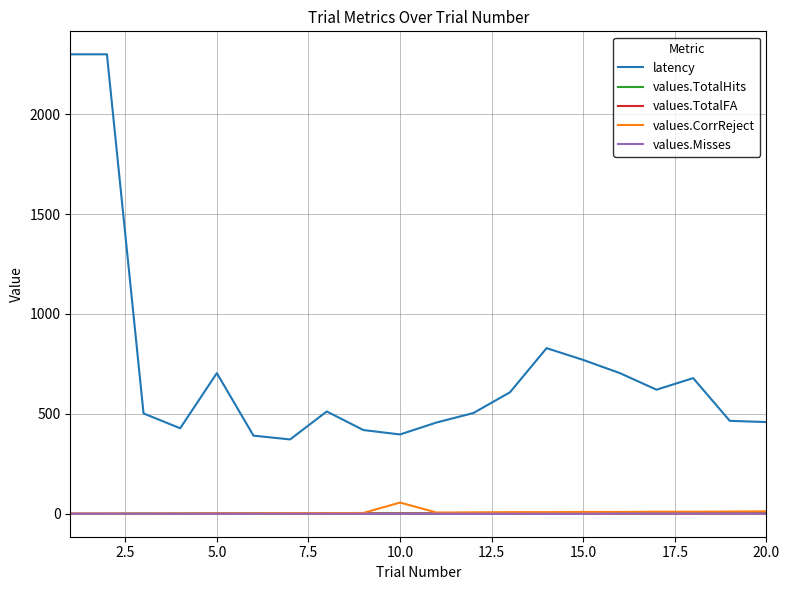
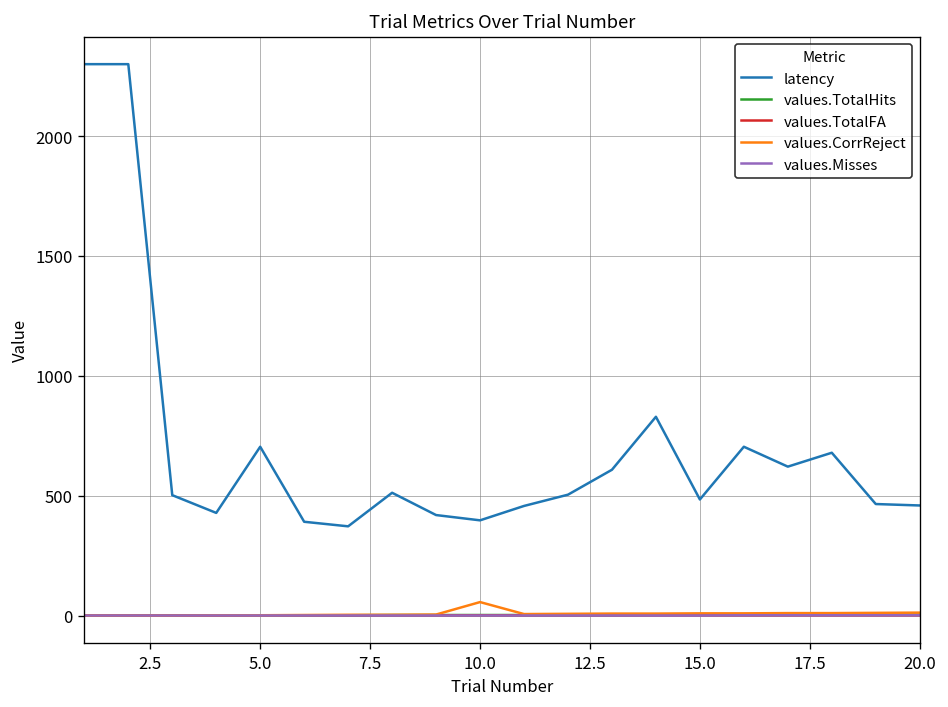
  {
    "latency": {
      "5.0": 700,
      "10.0": 400,
-     "15.0": 770,
+     "15.0": 480,
      "20.0": 460
    },
    "values.CorrReject": {
      "10.0": 60
    }
  }
